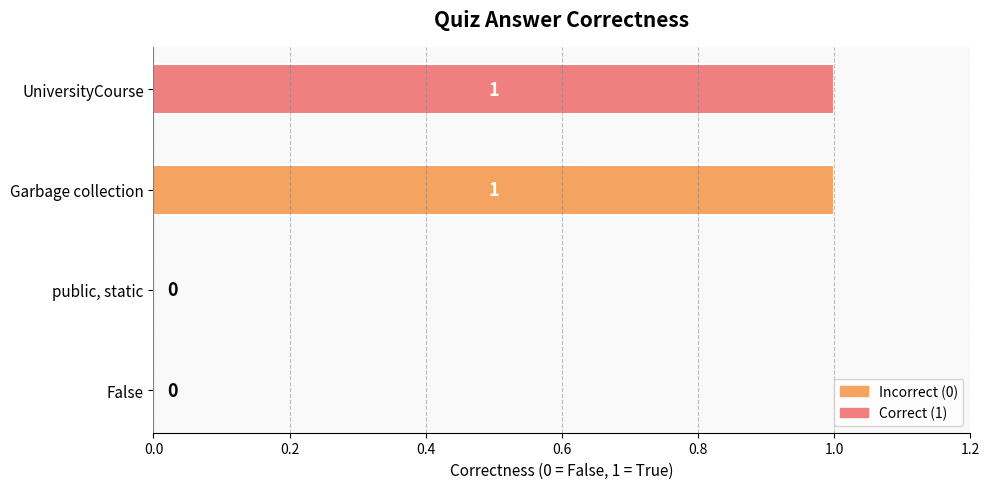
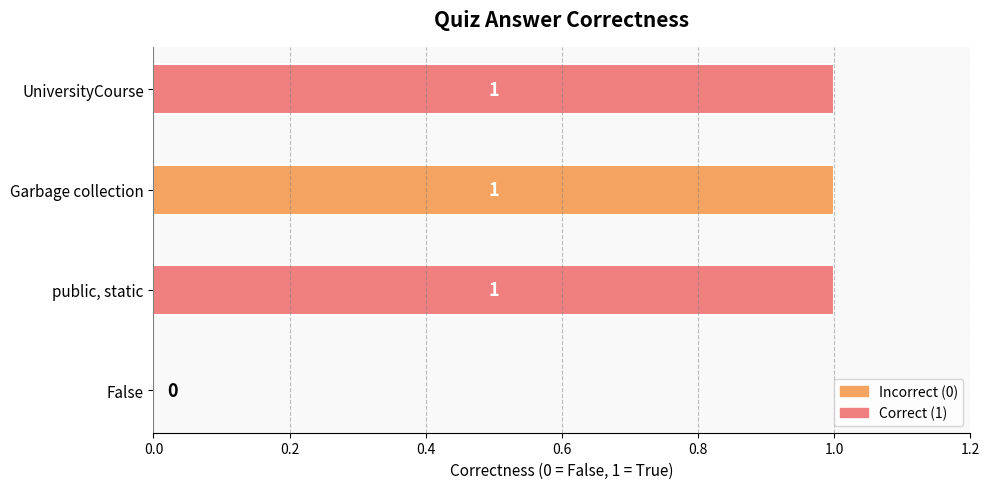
  {
    "UniversityCourse": 1,
    "Garbage collection": 1,
-   "public, static": 0,
+   "public, static": 1,
    "False": 0
  }
